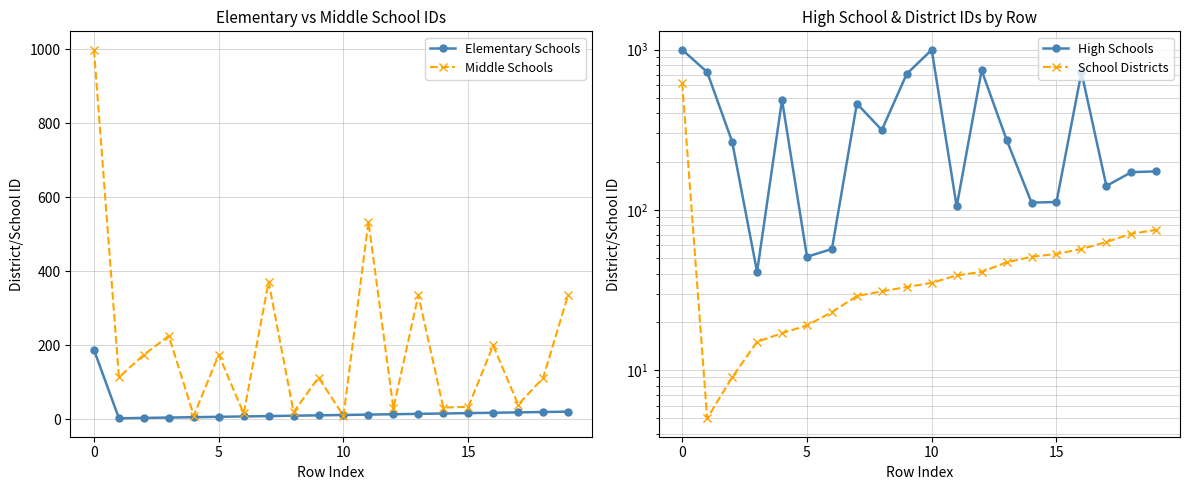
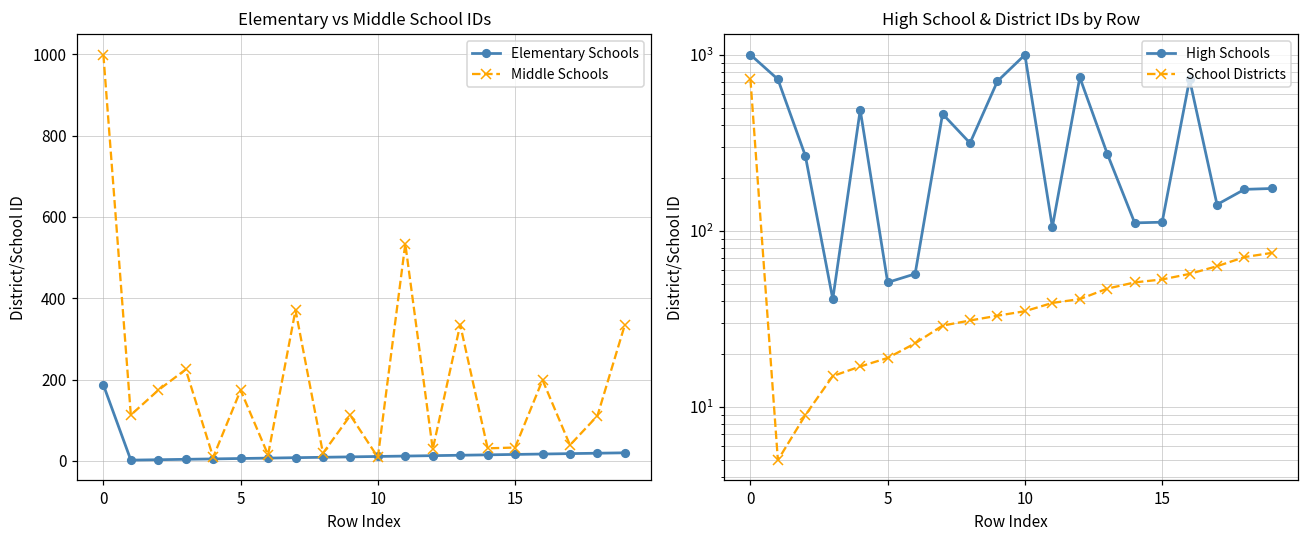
  {
    "Elementary vs Middle School IDs": {
      "Elementary Schools": {
        "0": 190
      },
      "Middle Schools": {
        "0": 1000
      }
    },
    "High School & District IDs by Row": {
      "High Schools": {
        "0": 1000
      },
      "School Districts": {
-       "0": 620
+       "0": 700
      }
    }
  }
